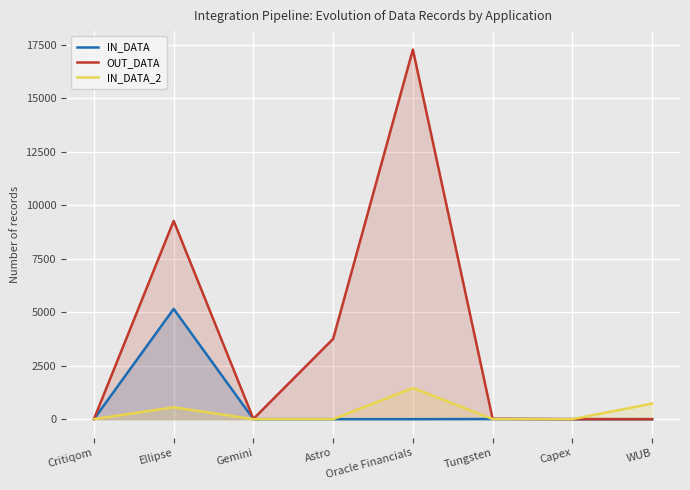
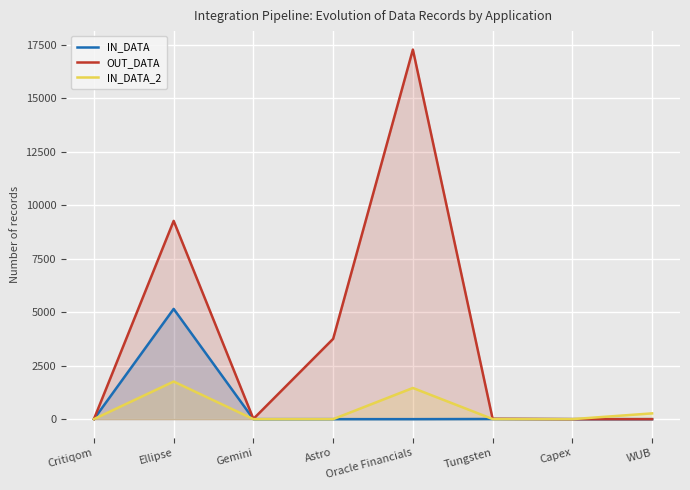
  {
    "IN_DATA": {
      "Ellipse": 5200,
      "Oracle Financials": 0
    },
    "OUT_DATA": {
      "Ellipse": 9300,
      "Astro": 3800,
      "Oracle Financials": 17300
    },
    "IN_DATA_2": {
-     "Ellipse": 600,
+     "Ellipse": 1800,
      "Oracle Financials": 1500,
-     "WUB": 700
+     "WUB": 300
    }
  }
